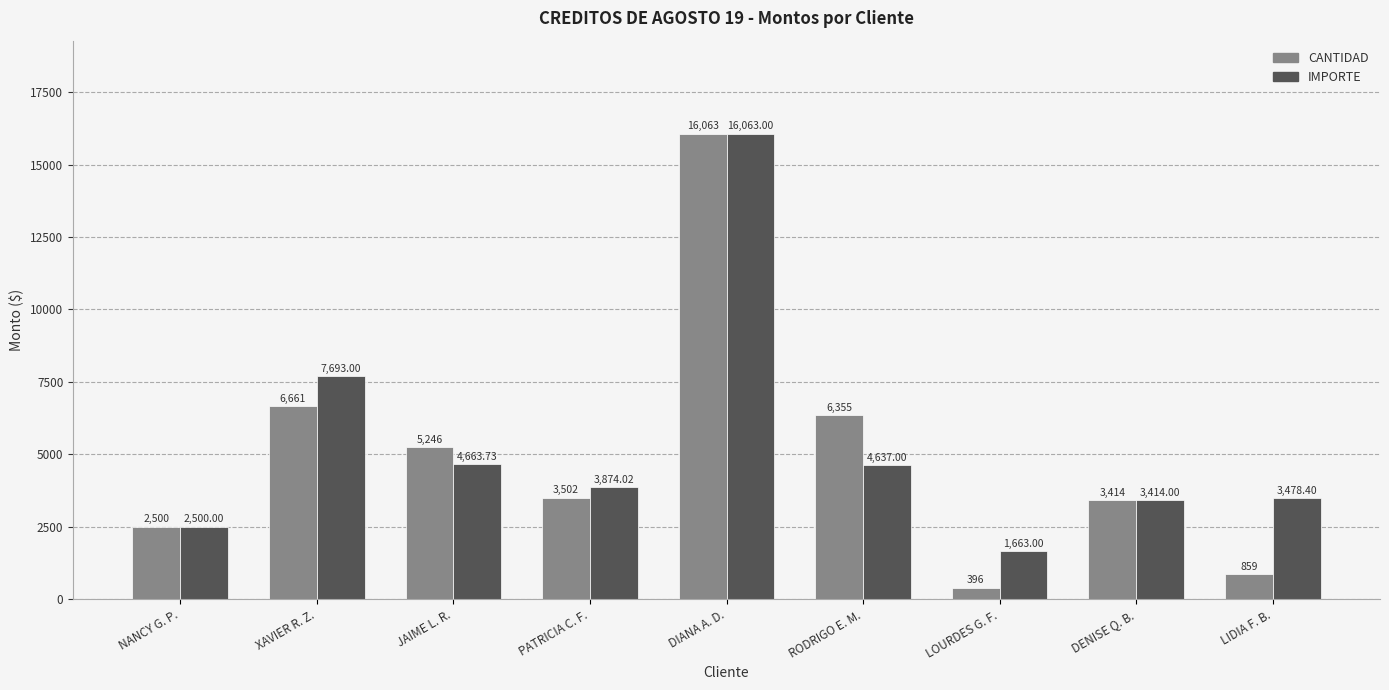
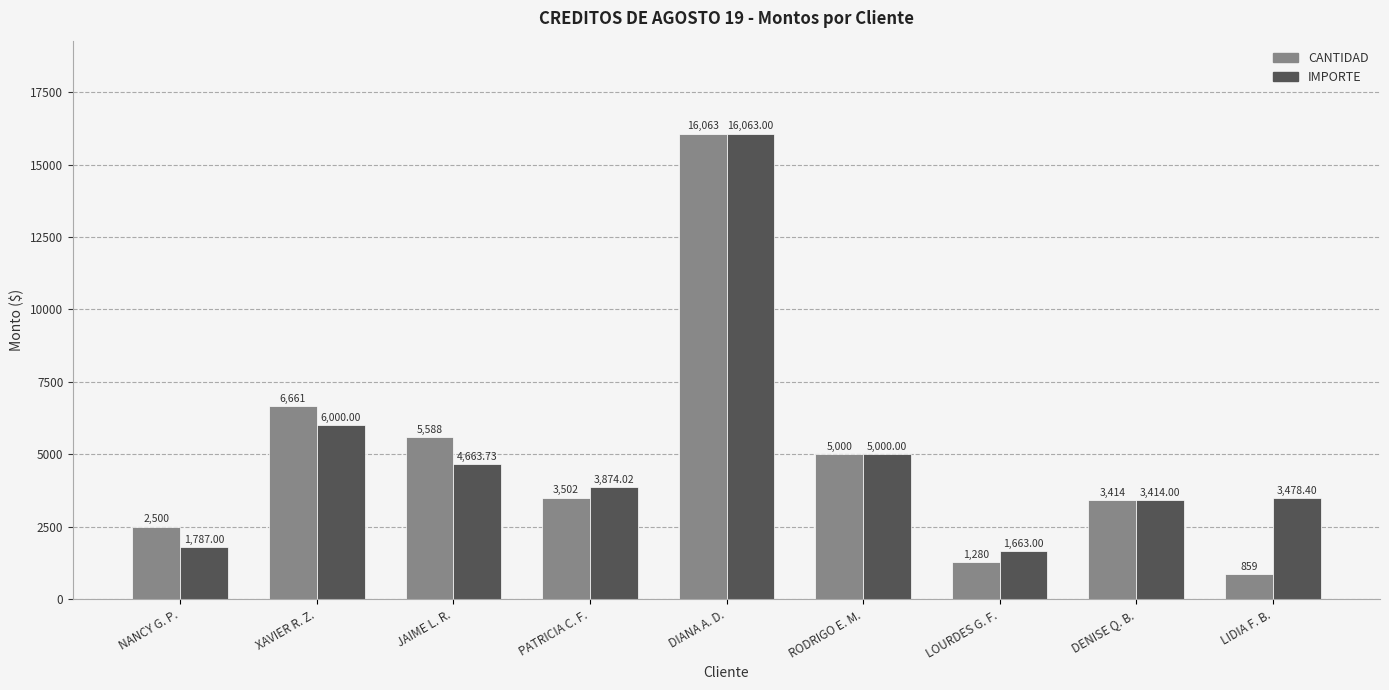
  {
    "CANTIDAD": {
      "NANCY G. P.": "2,500",
      "XAVIER R. Z.": "6,661",
-     "JAIME L. R.": "5,246",
+     "JAIME L. R.": "5,588",
      "PATRICIA C. F.": "3,502",
      "DIANA A. D.": "16,063",
-     "RODRIGO E. M.": "6,355",
-     "LOURDES G. F.": "396",
+     "RODRIGO E. M.": "5,000",
+     "LOURDES G. F.": "1,280",
      "DENISE Q. B.": "3,414",
      "LIDIA F. B.": "859"
    },
    "IMPORTE": {
-     "NANCY G. P.": "2,500.00",
-     "XAVIER R. Z.": "7,693.00",
+     "NANCY G. P.": "1,787.00",
+     "XAVIER R. Z.": "6,000.00",
      "JAIME L. R.": "4,663.73",
      "PATRICIA C. F.": "3,874.02",
      "DIANA A. D.": "16,063.00",
-     "RODRIGO E. M.": "4,637.00",
+     "RODRIGO E. M.": "5,000.00",
      "LOURDES G. F.": "1,663.00",
      "DENISE Q. B.": "3,414.00",
      "LIDIA F. B.": "3,478.40"
    }
  }
